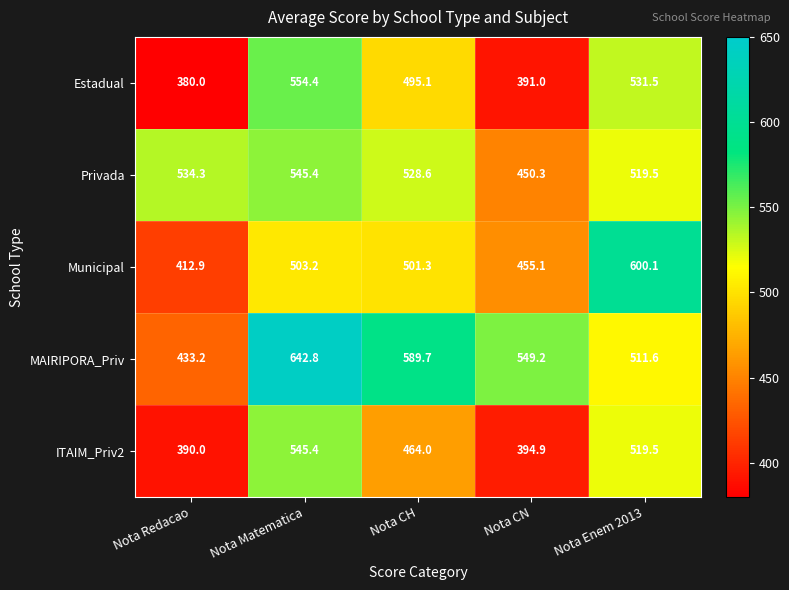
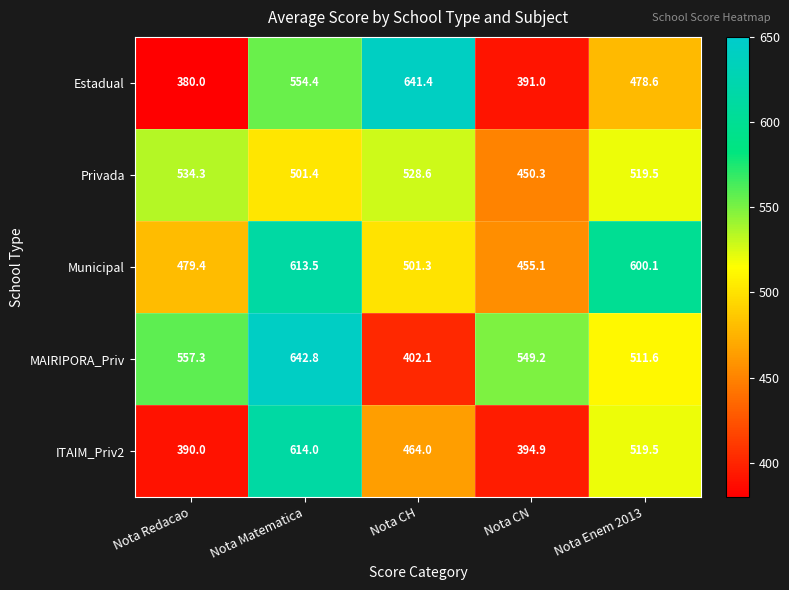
  {
    "Estadual": {
      "Nota Redacao": 380.0,
      "Nota Matematica": 554.4,
-     "Nota CH": 495.1,
+     "Nota CH": 641.4,
      "Nota CN": 391.0,
-     "Nota Enem 2013": 531.5
+     "Nota Enem 2013": 478.6
    },
    "Privada": {
      "Nota Redacao": 534.3,
-     "Nota Matematica": 545.4,
+     "Nota Matematica": 501.4,
      "Nota CH": 528.6,
      "Nota CN": 450.3,
      "Nota Enem 2013": 519.5
    },
    "Municipal": {
-     "Nota Redacao": 412.9,
-     "Nota Matematica": 503.2,
+     "Nota Redacao": 479.4,
+     "Nota Matematica": 613.5,
      "Nota CH": 501.3,
      "Nota CN": 455.1,
      "Nota Enem 2013": 600.1
    },
    "MAIRIPORA_Priv": {
-     "Nota Redacao": 433.2,
+     "Nota Redacao": 557.3,
      "Nota Matematica": 642.8,
-     "Nota CH": 589.7,
+     "Nota CH": 402.1,
      "Nota CN": 549.2,
      "Nota Enem 2013": 511.6
    },
    "ITAIM_Priv2": {
      "Nota Redacao": 390.0,
-     "Nota Matematica": 545.4,
+     "Nota Matematica": 614.0,
      "Nota CH": 464.0,
      "Nota CN": 394.9,
      "Nota Enem 2013": 519.5
    }
  }
